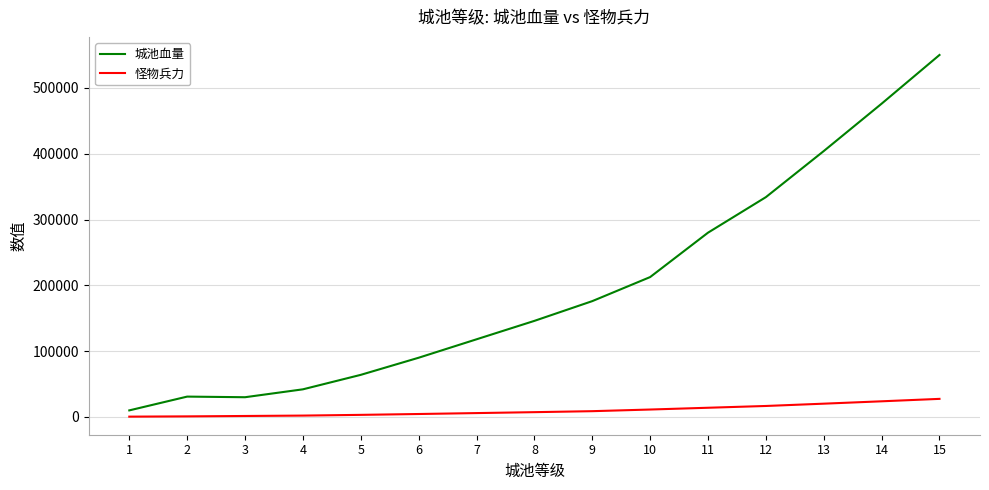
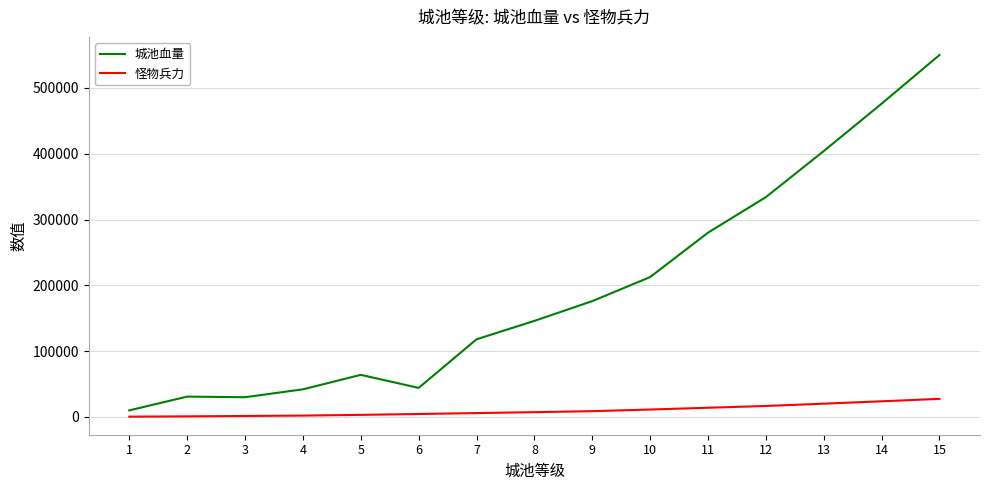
  {
    "城池血量": {
      "1": 10000,
      "2": 30000,
      "3": 30000,
      "4": 40000,
      "5": 60000,
-     "6": 90000,
+     "6": 40000,
      "7": 120000,
      "8": 150000,
      "9": 180000,
      "10": 210000,
      "11": 280000,
      "12": 330000,
      "13": 400000,
      "14": 480000,
      "15": 550000
    },
    "怪物兵力": {
      "1": 0,
      "2": 0,
      "3": 0,
      "4": 0,
      "5": 0,
      "6": 0,
      "7": 10000,
      "8": 10000,
      "9": 10000,
      "10": 10000,
      "11": 10000,
      "12": 20000,
      "13": 20000,
      "14": 20000,
      "15": 30000
    }
  }
